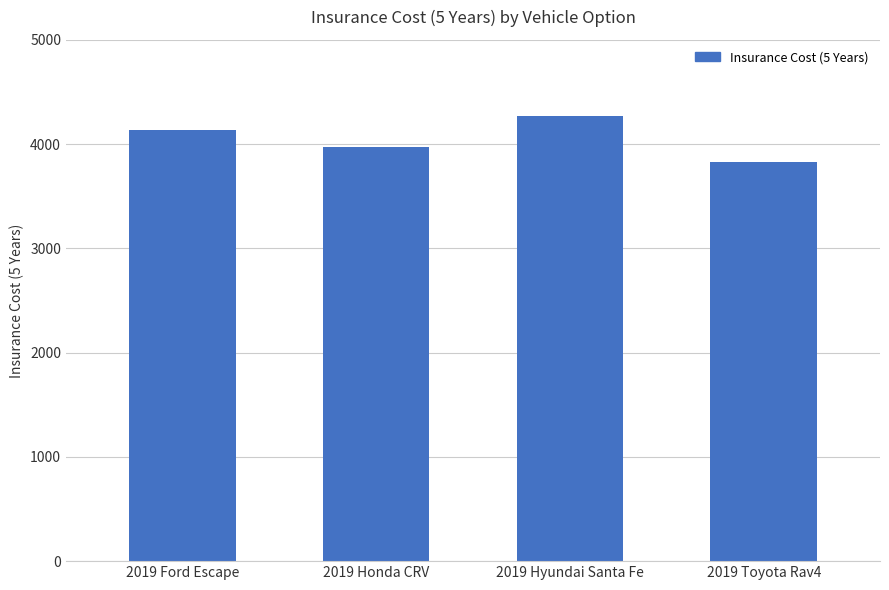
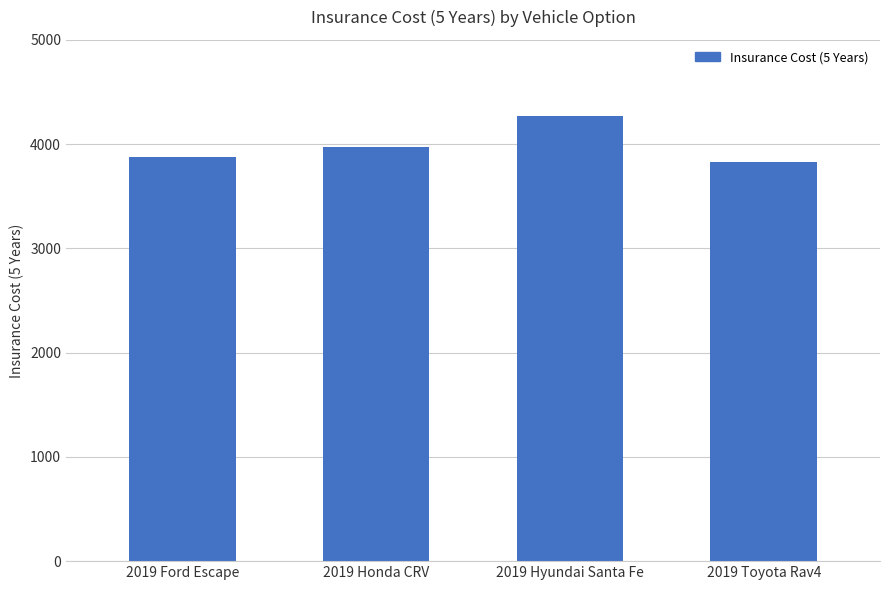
  {
-   "2019 Ford Escape": 4140,
+   "2019 Ford Escape": 3880,
    "2019 Honda CRV": 3970,
    "2019 Hyundai Santa Fe": 4270,
    "2019 Toyota Rav4": 3830
  }
